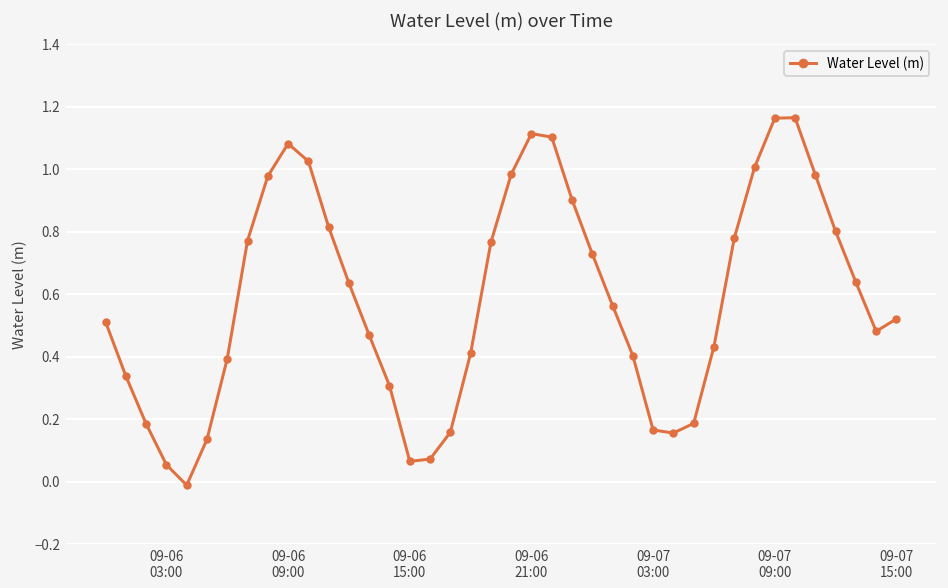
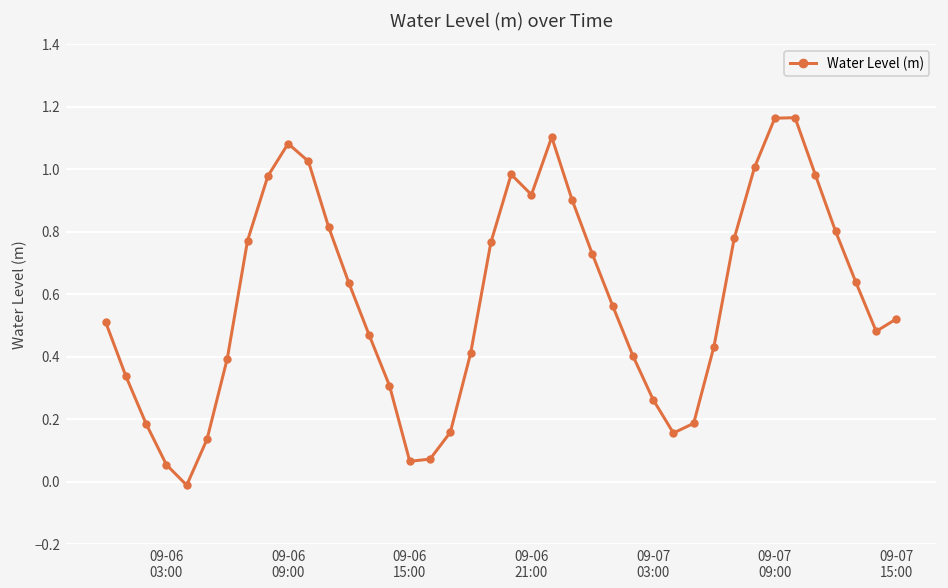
  {
    "09-06 03:00": 0.05,
    "09-06 09:00": 1.08,
    "09-06 15:00": 0.07,
-   "09-06 21:00": 1.11,
-   "09-07 03:00": 0.17,
+   "09-06 21:00": 0.92,
+   "09-07 03:00": 0.26,
    "09-07 09:00": 1.16,
    "09-07 15:00": 0.52
  }
